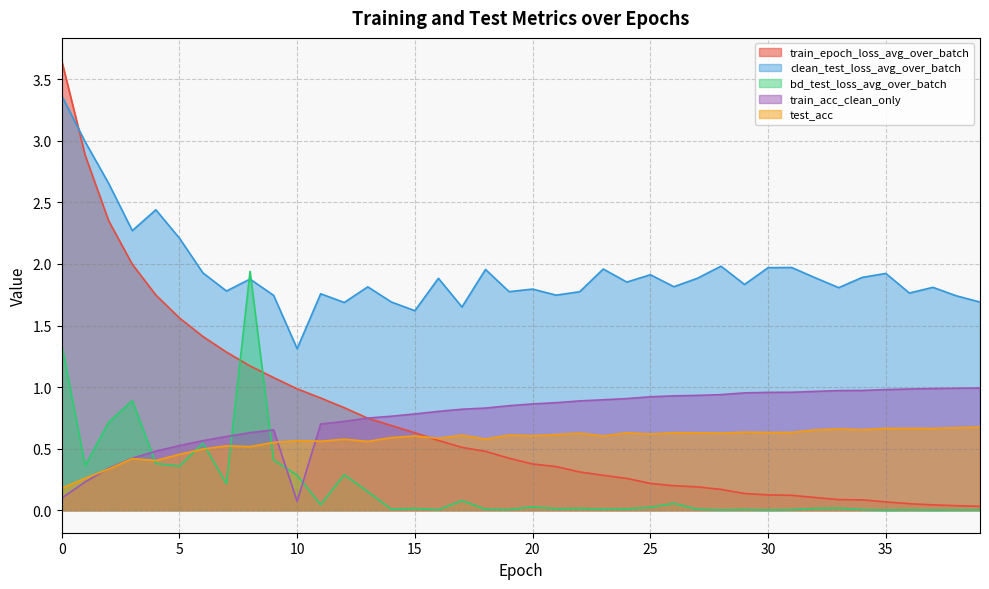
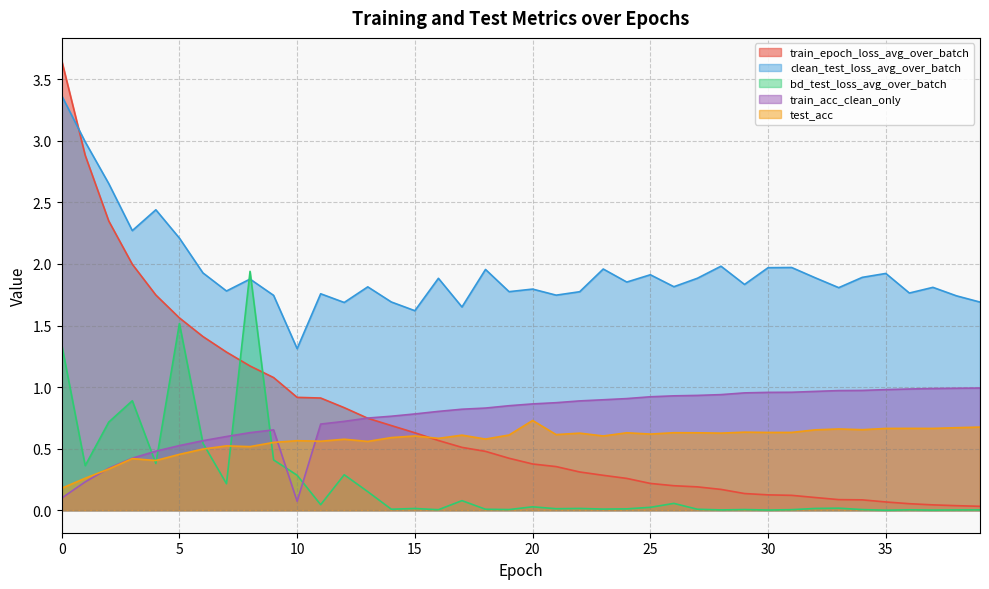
  {
    "train_epoch_loss_avg_over_batch": {
      "0": 3.65,
      "5": 1.56,
-     "10": 0.99,
+     "10": 0.92,
      "15": 0.63,
      "20": 0.38,
      "25": 0.22,
      "30": 0.12,
      "35": 0.07
    },
    "clean_test_loss_avg_over_batch": {
      "0": 3.37,
      "5": 2.21,
      "10": 1.31,
      "15": 1.62,
      "20": 1.80,
      "25": 1.91,
      "30": 1.97,
      "35": 1.92
    },
    "bd_test_loss_avg_over_batch": {
      "0": 1.35,
-     "5": 0.36,
+     "5": 1.52,
      "10": 0.28,
      "15": 0.01,
      "20": 0.03,
      "25": 0.02,
      "30": 0.00,
      "35": 0.00
    },
    "train_acc_clean_only": {
      "0": 0.10,
      "5": 0.53,
      "10": 0.07,
      "15": 0.78,
      "20": 0.86,
      "25": 0.92,
      "30": 0.96,
      "35": 0.98
    },
    "test_acc": {
      "0": 0.18,
      "5": 0.45,
      "10": 0.56,
      "15": 0.60,
-     "20": 0.61,
+     "20": 0.73,
      "25": 0.62,
      "30": 0.63,
      "35": 0.66
    }
  }
